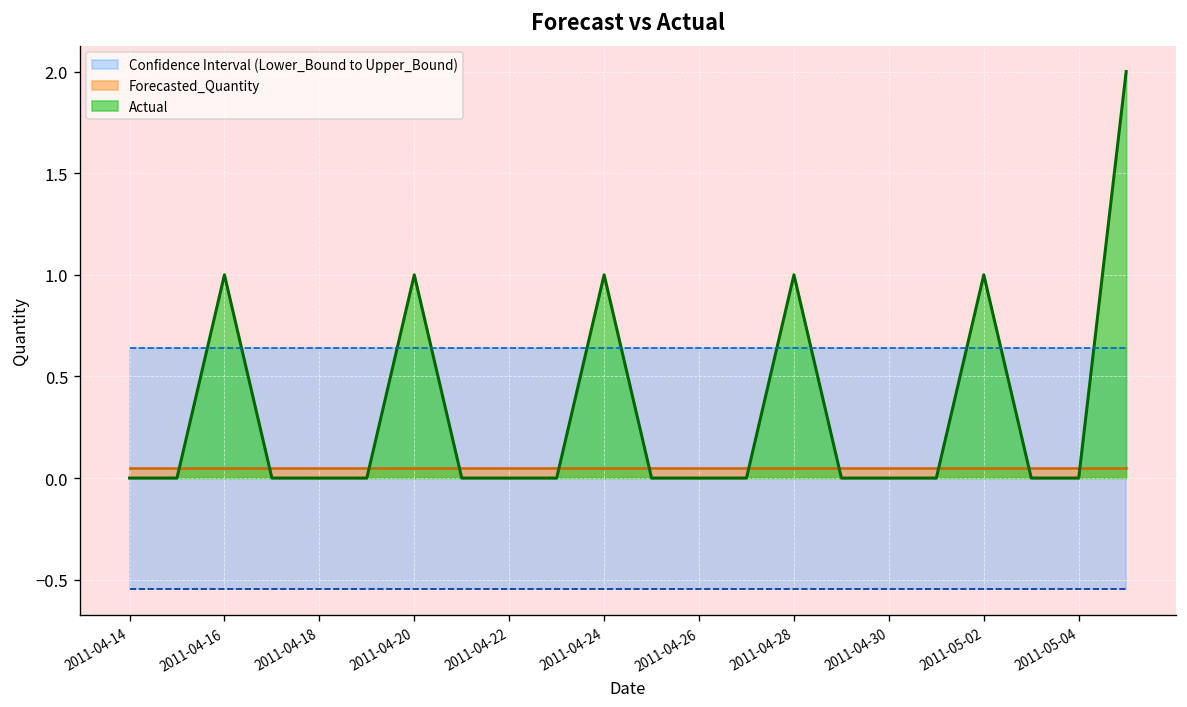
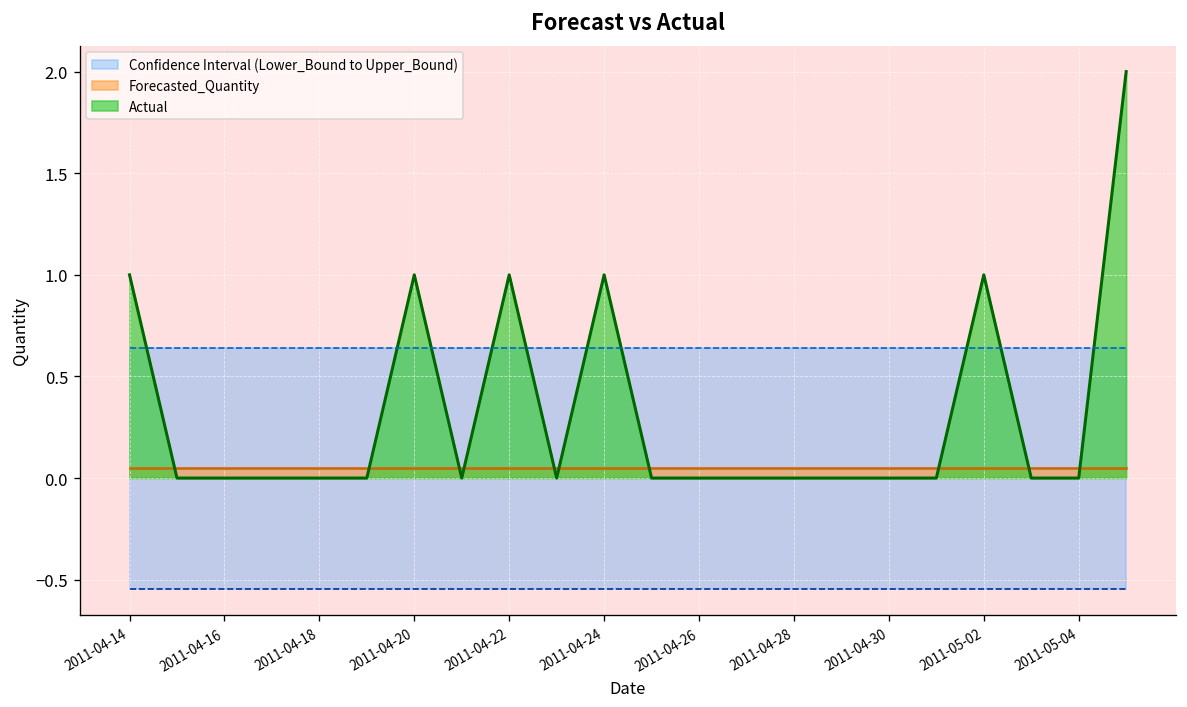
  {
    "Confidence Interval (Lower_Bound to Upper_Bound)": {
      "2011-04-14": 0.64,
      "2011-04-16": 0.64,
      "2011-04-18": 0.64,
      "2011-04-20": 0.64,
      "2011-04-22": 0.64,
      "2011-04-24": 0.64,
      "2011-04-26": 0.64,
      "2011-04-28": 0.64,
      "2011-04-30": 0.64,
      "2011-05-02": 0.64,
      "2011-05-04": 0.64
    },
    "Forecasted_Quantity": {
      "2011-04-14": 0.05,
      "2011-04-16": 0.05,
      "2011-04-18": 0.05,
      "2011-04-20": 0.05,
      "2011-04-22": 0.05,
      "2011-04-24": 0.05,
      "2011-04-26": 0.05,
      "2011-04-28": 0.05,
      "2011-04-30": 0.05,
      "2011-05-02": 0.05,
      "2011-05-04": 0.05
    },
    "Actual": {
-     "2011-04-14": 0,
-     "2011-04-16": 1,
+     "2011-04-14": 1,
+     "2011-04-16": 0,
      "2011-04-18": 0,
      "2011-04-20": 1,
-     "2011-04-22": 0,
+     "2011-04-22": 1,
      "2011-04-24": 1,
      "2011-04-26": 0,
-     "2011-04-28": 1,
+     "2011-04-28": 0,
      "2011-04-30": 0,
      "2011-05-02": 1,
      "2011-05-04": 0
    }
  }
